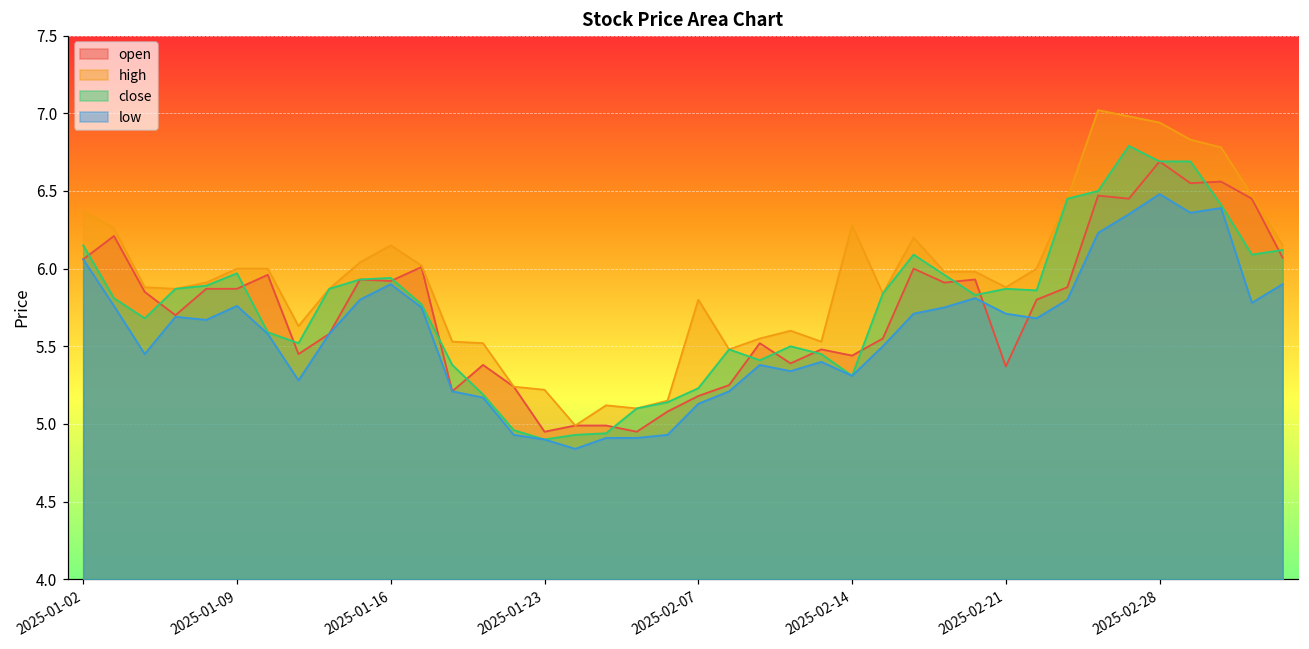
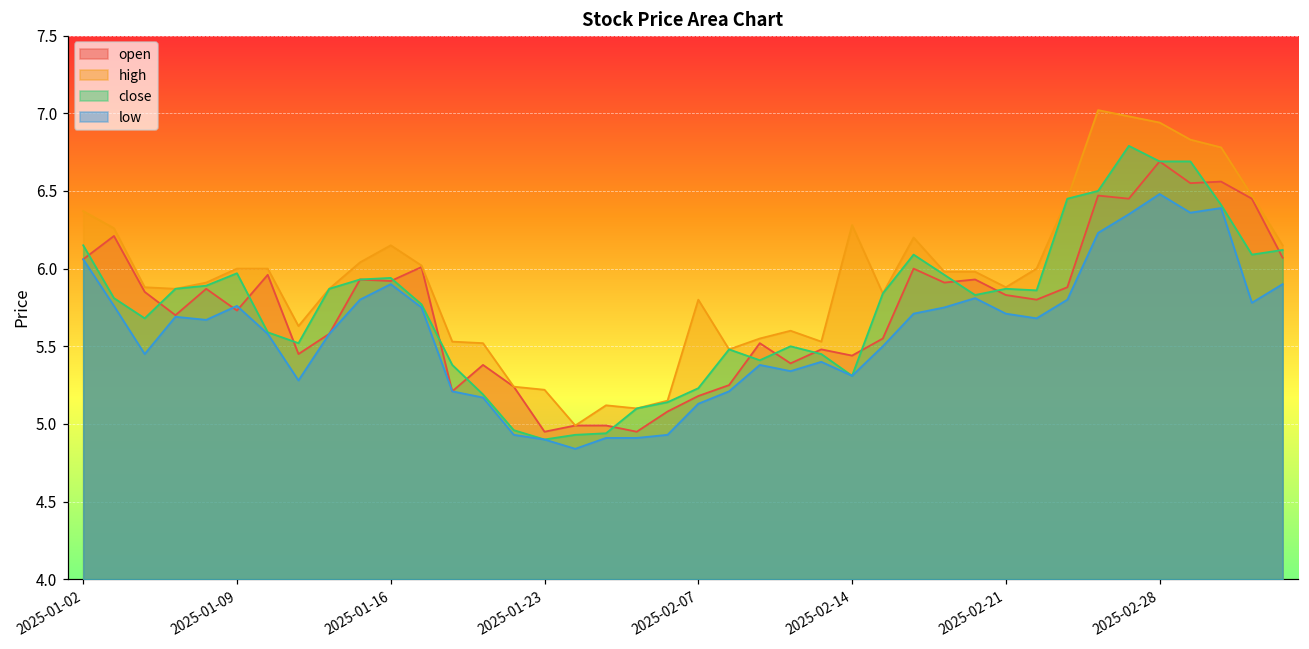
  {
    "open": {
-     "2025-01-09": 5.87,
+     "2025-01-09": 5.73,
      "2025-01-16": 5.92,
      "2025-01-23": 4.95,
      "2025-02-07": 5.18,
      "2025-02-14": 5.44,
-     "2025-02-21": 5.37
+     "2025-02-21": 5.83
    },
    "high": {
      "2025-01-02": 6.37,
      "2025-01-09": 6.00,
      "2025-01-16": 6.15,
      "2025-01-23": 5.22,
      "2025-02-07": 5.80,
      "2025-02-14": 6.28,
      "2025-02-28": 6.94
    },
    "close": {
      "2025-01-02": 6.15,
      "2025-01-09": 5.97,
      "2025-01-16": 5.94,
      "2025-02-07": 5.23
    },
    "low": {
      "2025-01-09": 5.76,
      "2025-01-16": 5.90,
      "2025-02-07": 5.13,
      "2025-02-21": 5.71,
      "2025-02-28": 6.48
    }
  }
